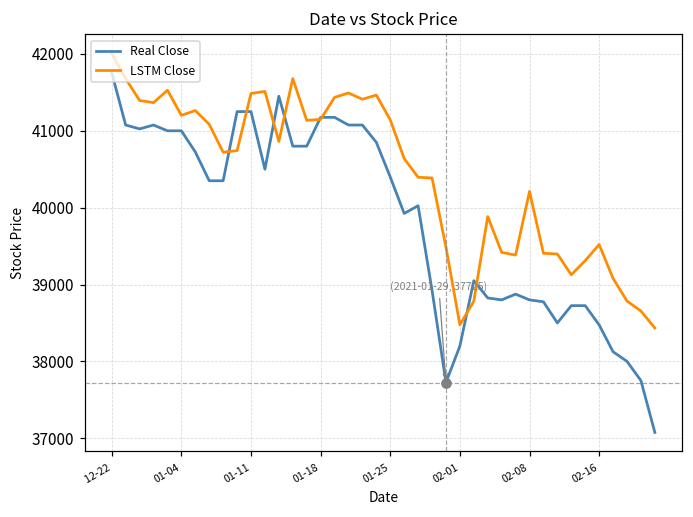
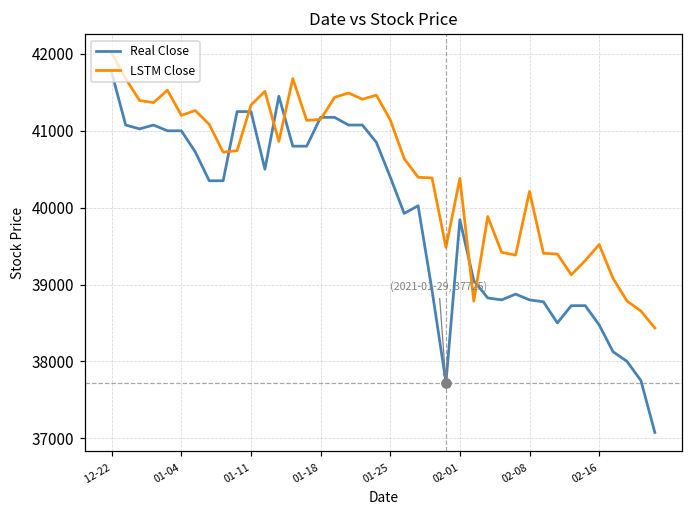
  {
    "Real Close": {
      "01-04": 41000,
      "01-11": 41300,
      "01-25": 40400,
-     "02-01": 38200,
+     "02-01": 39800,
      "02-08": 38800,
      "02-16": 38500
    },
    "LSTM Close": {
      "01-04": 41200,
-     "01-11": 41500,
+     "01-11": 41300,
      "01-25": 41100,
-     "02-01": 38500,
+     "02-01": 40400,
      "02-08": 40200,
      "02-16": 39500
    }
  }
